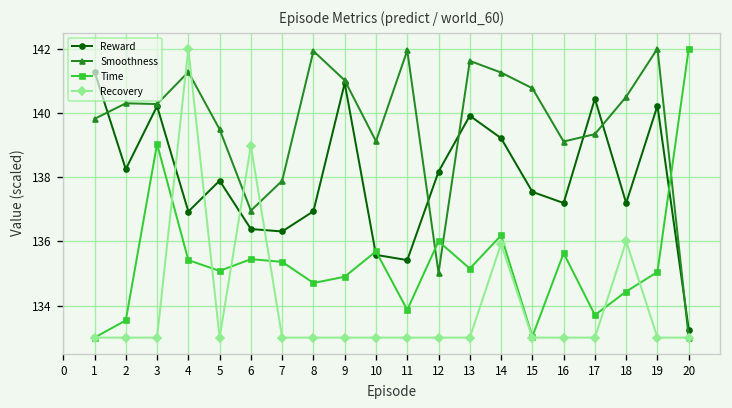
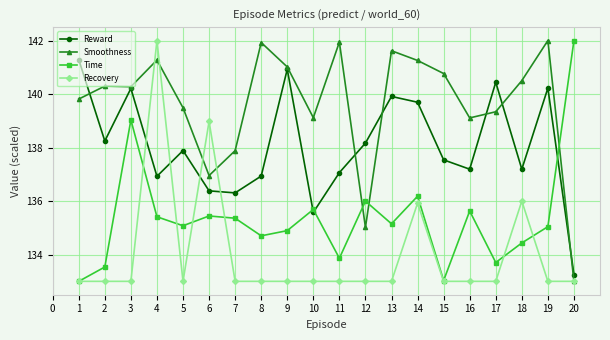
  {
    "Reward": {
      "2": 138.2,
      "4": 136.9,
      "5": 137.9,
      "6": 136.4,
      "7": 136.3,
      "8": 136.9,
      "10": 135.6,
-     "11": 135.4,
+     "11": 137.1,
      "12": 138.2,
      "13": 139.9,
-     "14": 139.2,
+     "14": 139.7,
      "15": 137.5,
      "16": 137.2,
      "17": 140.4,
      "18": 137.2,
      "19": 140.2,
      "20": 133.3
    },
    "Smoothness": {
      "1": 139.8,
      "4": 141.3,
      "5": 139.5,
      "6": 137.0,
      "7": 137.9,
      "8": 141.9,
      "10": 139.1,
      "11": 141.9,
      "12": 135.0,
      "13": 141.6,
      "14": 141.3,
      "15": 140.8,
      "16": 139.1,
      "17": 139.3,
      "18": 140.5,
      "19": 142.0
    },
    "Time": {
      "2": 133.5,
      "3": 139.0,
      "4": 135.4,
      "5": 135.1,
      "6": 135.4,
      "7": 135.4,
      "8": 134.7,
      "9": 134.9,
      "10": 135.7,
      "11": 133.9,
      "12": 136.0,
      "13": 135.2,
      "14": 136.2,
      "16": 135.6,
      "17": 133.7,
      "18": 134.4,
      "19": 135.0,
      "20": 142.0
    },
    "Recovery": {
      "2": 133.0,
      "3": 133.0,
      "4": 142.0,
      "5": 133.0,
      "6": 139.0,
      "7": 133.0,
      "8": 133.0,
      "9": 133.0,
      "10": 133.0,
      "11": 133.0,
      "12": 133.0,
      "13": 133.0,
      "14": 135.9,
      "16": 133.0,
      "17": 133.0,
      "18": 136.0,
      "19": 133.0
    }
  }
